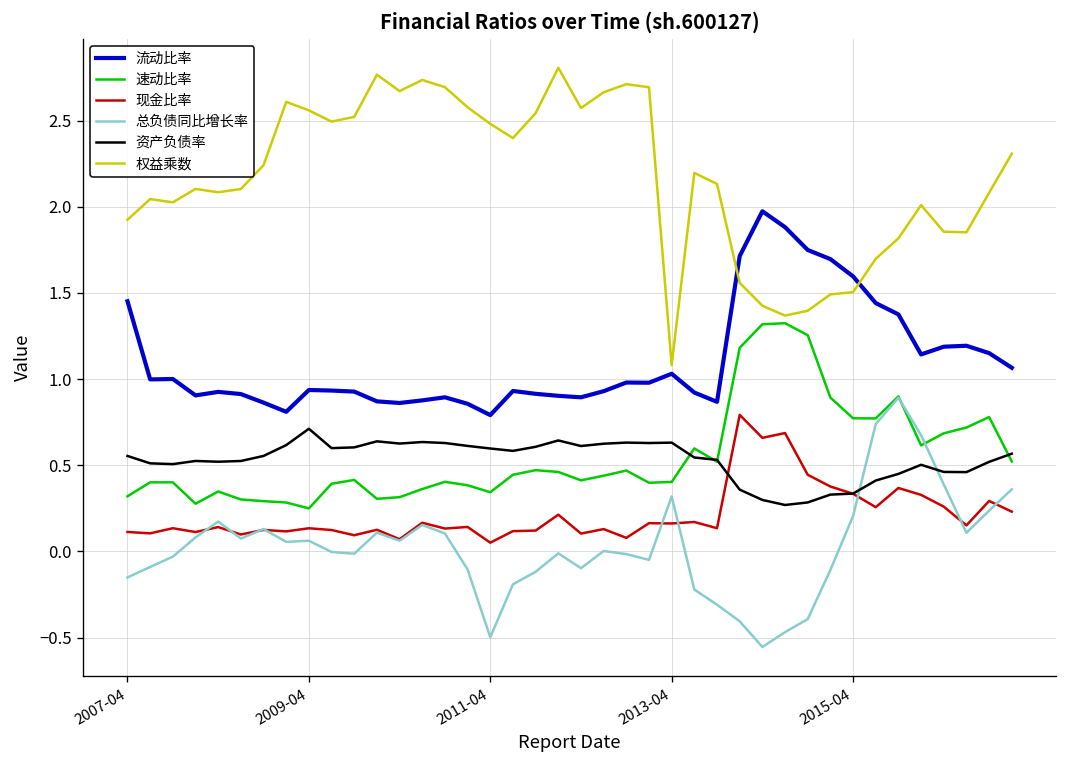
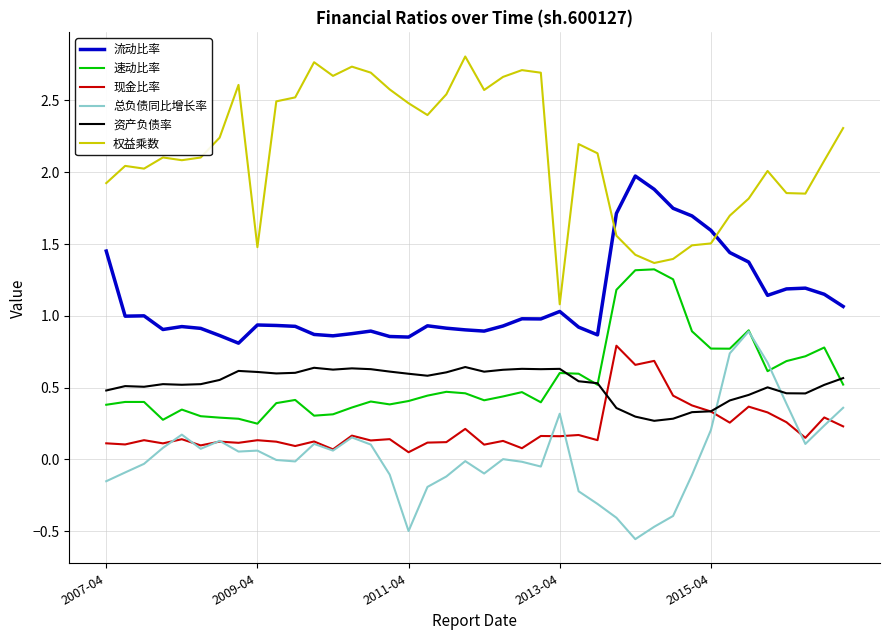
  {
    "流动比率": {
      "2007-04": 1.45,
      "2009-04": 0.94,
-     "2011-04": 0.79,
+     "2011-04": 0.85,
      "2013-04": 1.03,
      "2015-04": 1.60
    },
    "速动比率": {
-     "2007-04": 0.32,
+     "2007-04": 0.38,
      "2009-04": 0.25,
-     "2011-04": 0.34,
-     "2013-04": 0.40,
+     "2011-04": 0.41,
+     "2013-04": 0.60,
      "2015-04": 0.77
    },
    "现金比率": {
      "2007-04": 0.11,
      "2009-04": 0.13,
      "2011-04": 0.05,
      "2013-04": 0.16
    },
    "总负债同比增长率": {
      "2007-04": -0.15,
      "2009-04": 0.06,
      "2011-04": -0.50,
      "2013-04": 0.32,
      "2015-04": 0.20
    },
    "资产负债率": {
-     "2007-04": 0.55,
-     "2009-04": 0.71,
+     "2007-04": 0.48,
+     "2009-04": 0.61,
      "2011-04": 0.60,
      "2013-04": 0.63
    },
    "权益乘数": {
      "2007-04": 1.92,
-     "2009-04": 2.56,
+     "2009-04": 1.48,
      "2011-04": 2.48,
      "2013-04": 1.08,
      "2015-04": 1.50
    }
  }
